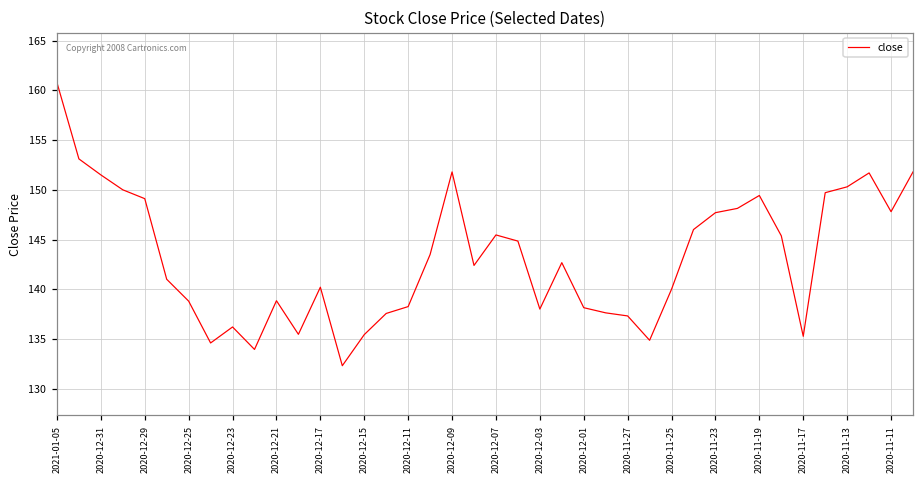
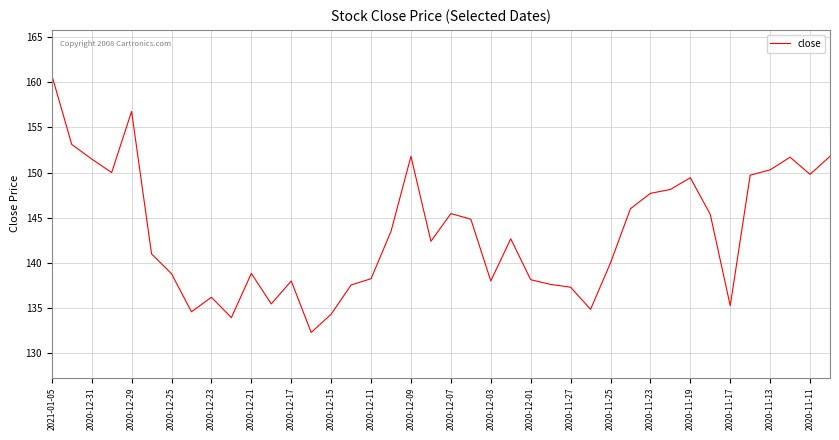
  {
    "2021-01-05": 161,
    "2020-12-31": 152,
-   "2020-12-29": 149,
+   "2020-12-29": 157,
    "2020-12-25": 139,
    "2020-12-23": 136,
    "2020-12-21": 139,
-   "2020-12-17": 140,
-   "2020-12-15": 135,
+   "2020-12-17": 138,
+   "2020-12-15": 134,
    "2020-12-11": 138,
    "2020-12-09": 152,
    "2020-12-07": 145,
    "2020-12-03": 138,
    "2020-12-01": 138,
    "2020-11-27": 137,
    "2020-11-25": 140,
    "2020-11-23": 148,
    "2020-11-19": 149,
    "2020-11-17": 135,
    "2020-11-13": 150,
-   "2020-11-11": 148
+   "2020-11-11": 150
  }
